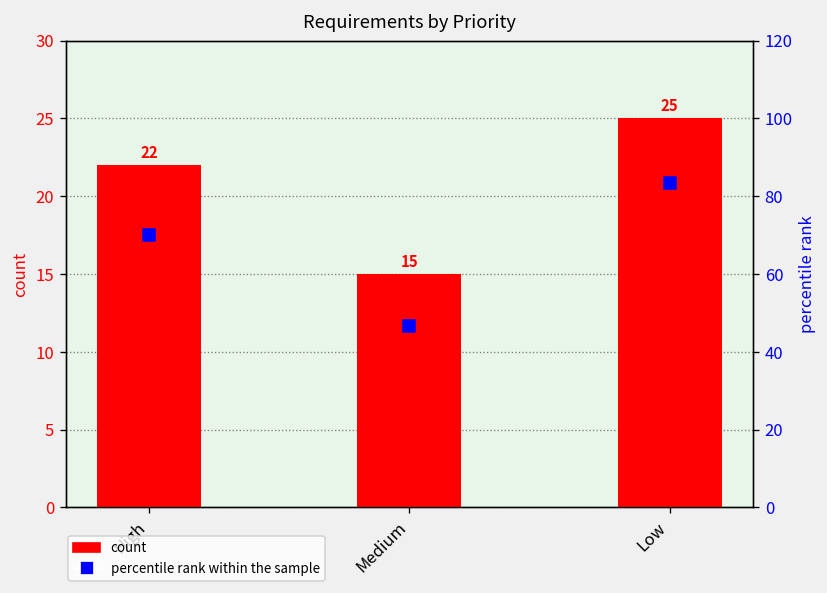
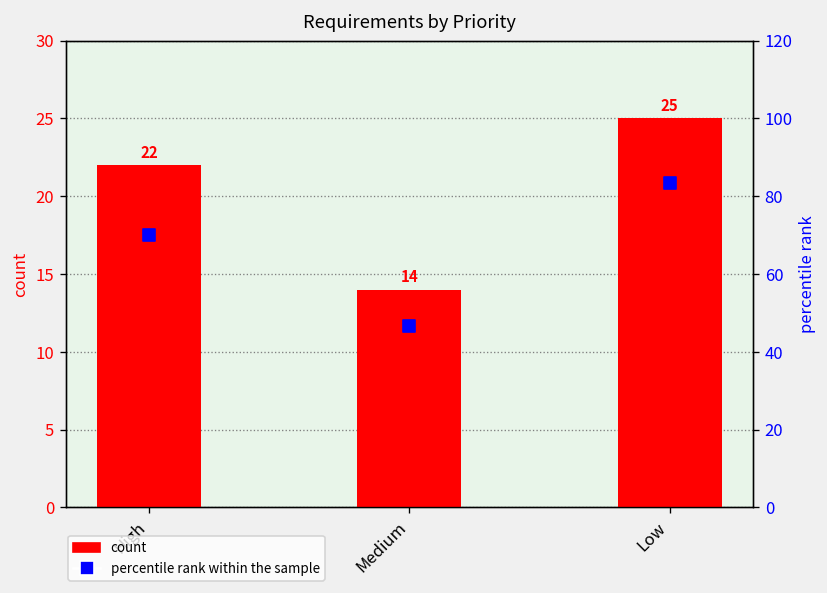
  {
    "count": {
      "High": 22,
-     "Medium": 15,
+     "Medium": 14,
      "Low": 25
    }
  }
